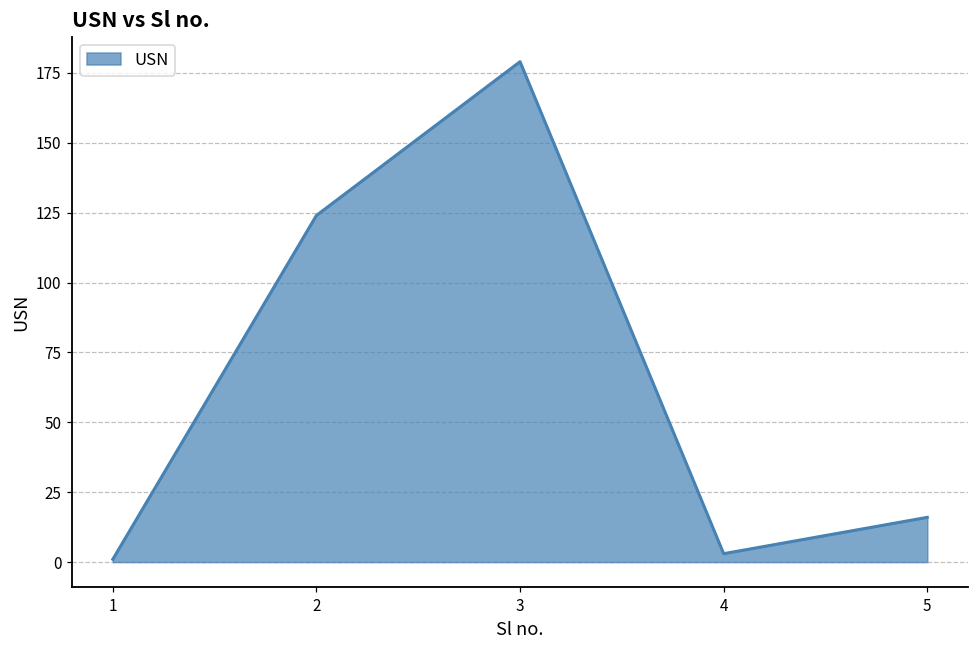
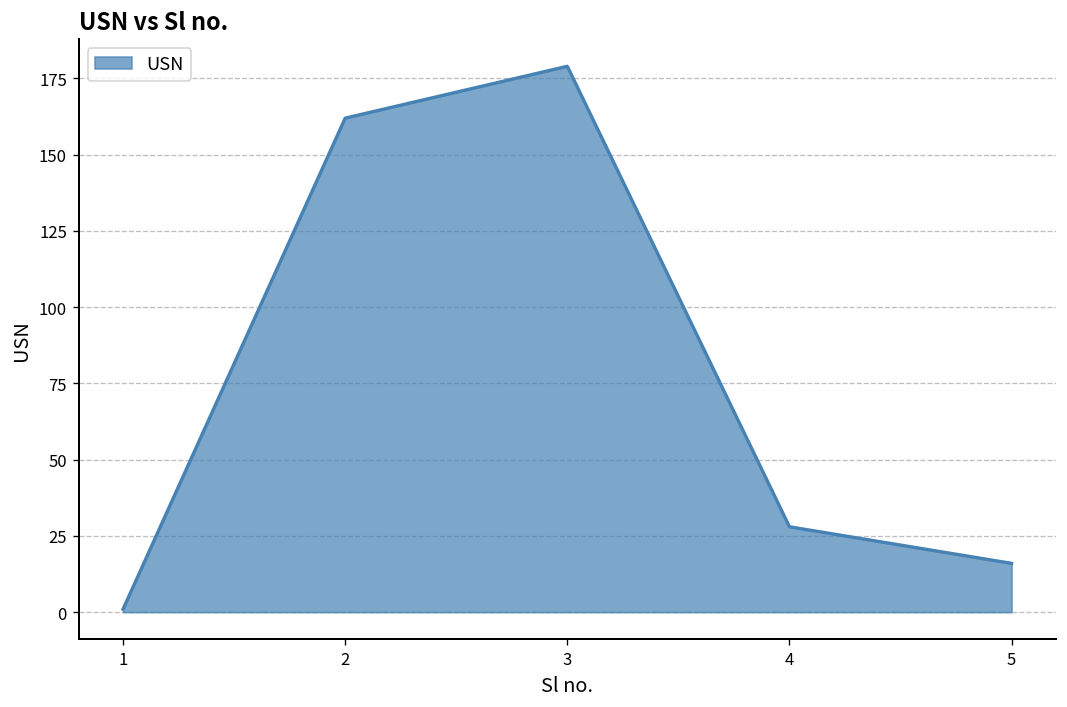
  {
    "1": 1,
-   "2": 124,
+   "2": 162,
    "3": 179,
-   "4": 3,
+   "4": 28,
    "5": 16
  }
